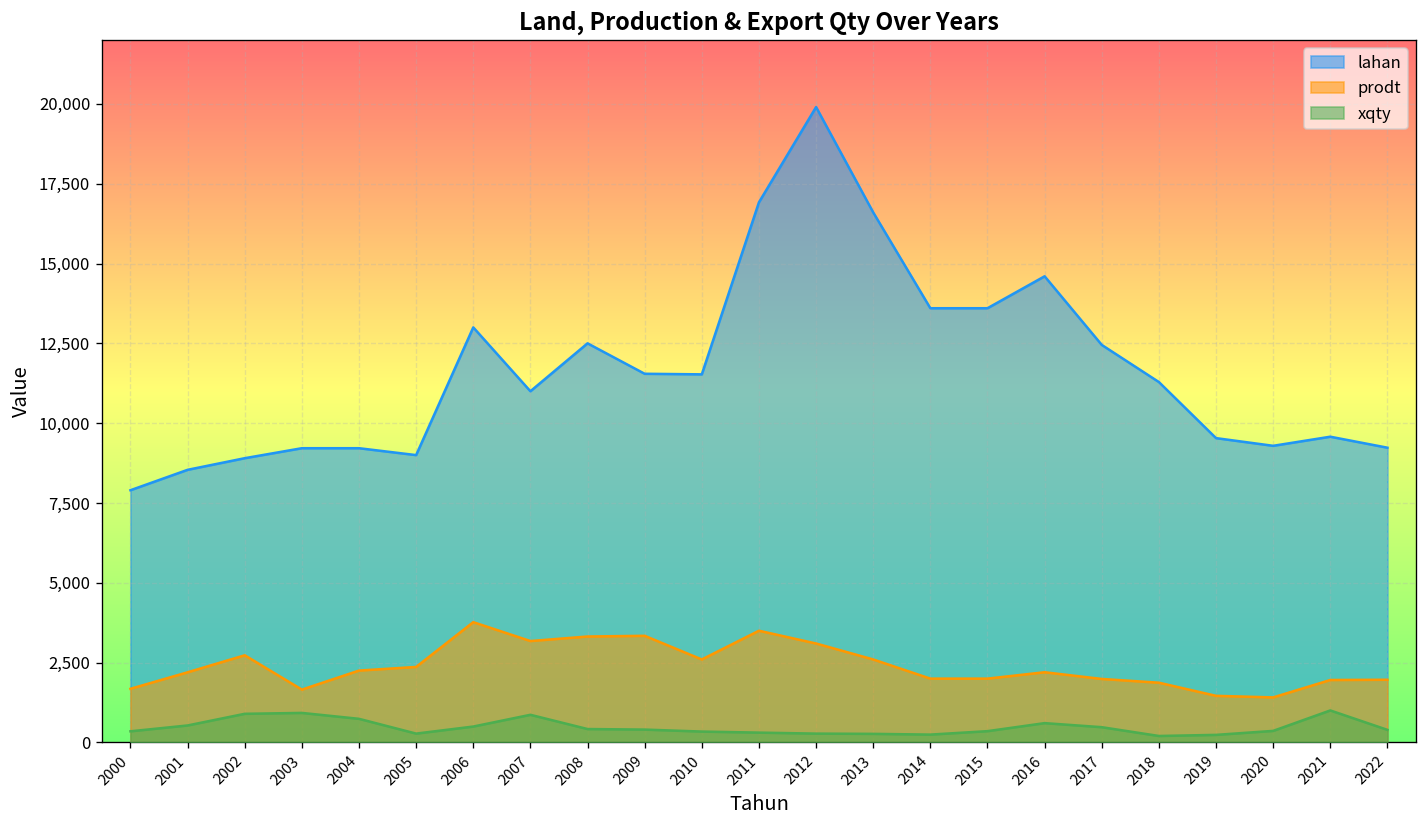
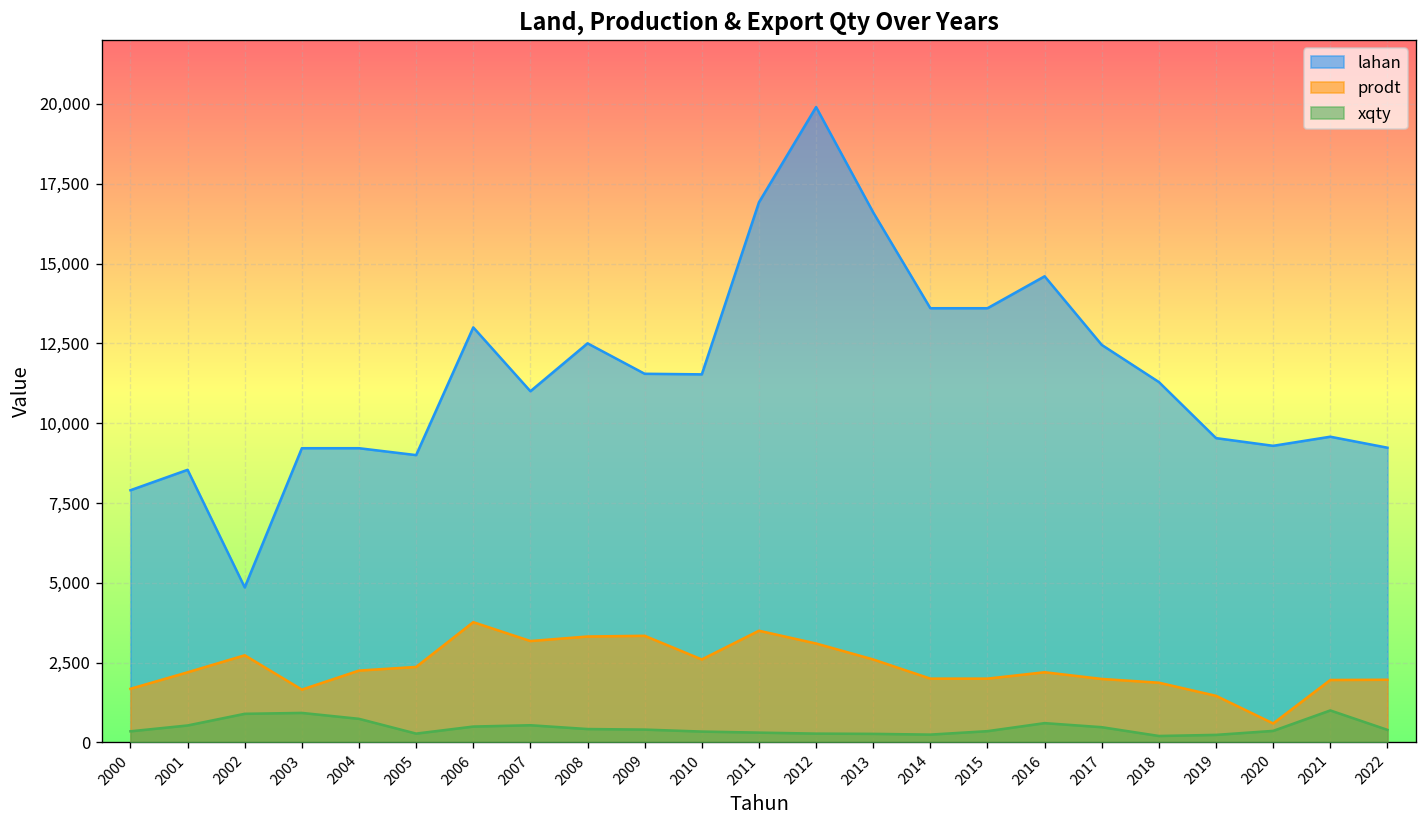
  {
    "lahan": {
      "2000": "7,900",
      "2001": "8,500",
-     "2002": "8,900",
+     "2002": "4,900",
      "2003": "9,200",
      "2004": "9,200",
      "2005": "9,000",
      "2006": "13,000",
      "2007": "11,000",
      "2008": "12,500",
      "2009": "11,500",
      "2010": "11,500",
      "2011": "16,900",
      "2012": "19,900",
      "2013": "16,600",
      "2014": "13,600",
      "2015": "13,600",
      "2016": "14,600",
      "2017": "12,500",
      "2018": "11,300",
      "2019": "9,500",
      "2020": "9,300",
      "2021": "9,600",
      "2022": "9,200"
    },
    "prodt": {
      "2000": "1,700",
      "2001": "2,200",
      "2002": "2,700",
      "2003": "1,700",
      "2004": "2,300",
      "2005": "2,400",
      "2006": "3,800",
      "2007": "3,200",
      "2008": "3,300",
      "2009": "3,300",
      "2010": "2,600",
      "2011": "3,500",
      "2012": "3,100",
      "2013": "2,600",
      "2014": "2,000",
      "2015": "2,000",
      "2016": "2,200",
      "2017": "2,000",
      "2018": "1,900",
      "2019": "1,500",
-     "2020": "1,400",
+     "2020": "600",
      "2021": "2,000",
      "2022": "2,000"
    },
    "xqty": {
      "2000": "400",
      "2001": "500",
      "2002": "900",
      "2003": "900",
      "2004": "700",
      "2005": "300",
      "2006": "500",
-     "2007": "900",
+     "2007": "500",
      "2008": "400",
      "2009": "400",
      "2010": "300",
      "2011": "300",
      "2012": "300",
      "2013": "300",
      "2014": "200",
      "2015": "400",
      "2016": "600",
      "2017": "500",
      "2018": "200",
      "2019": "200",
      "2020": "400",
      "2021": "1,000",
      "2022": "400"
    }
  }
